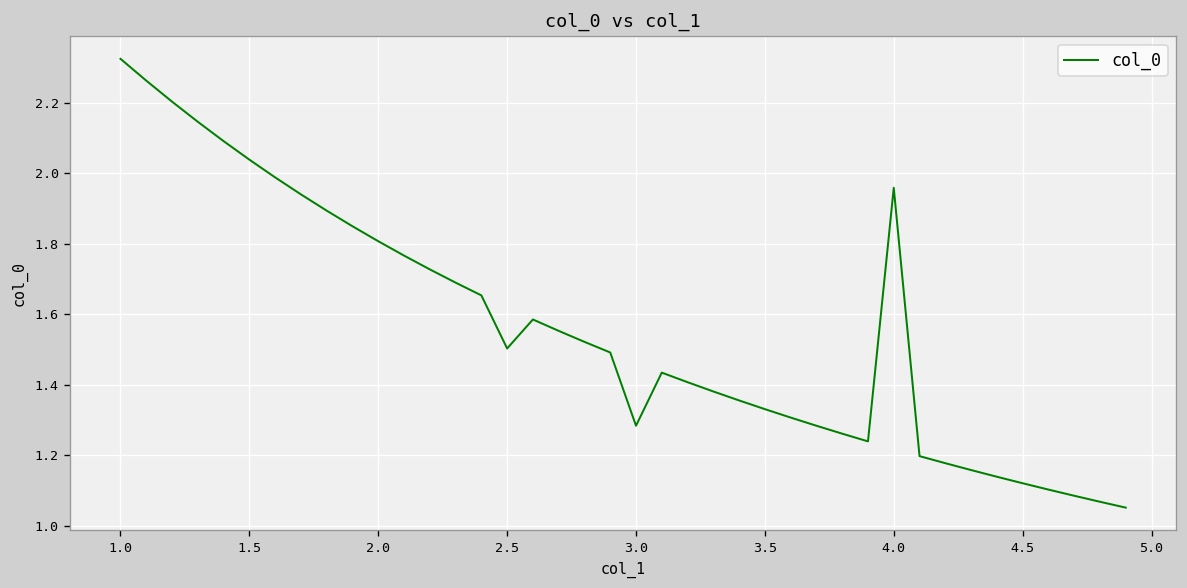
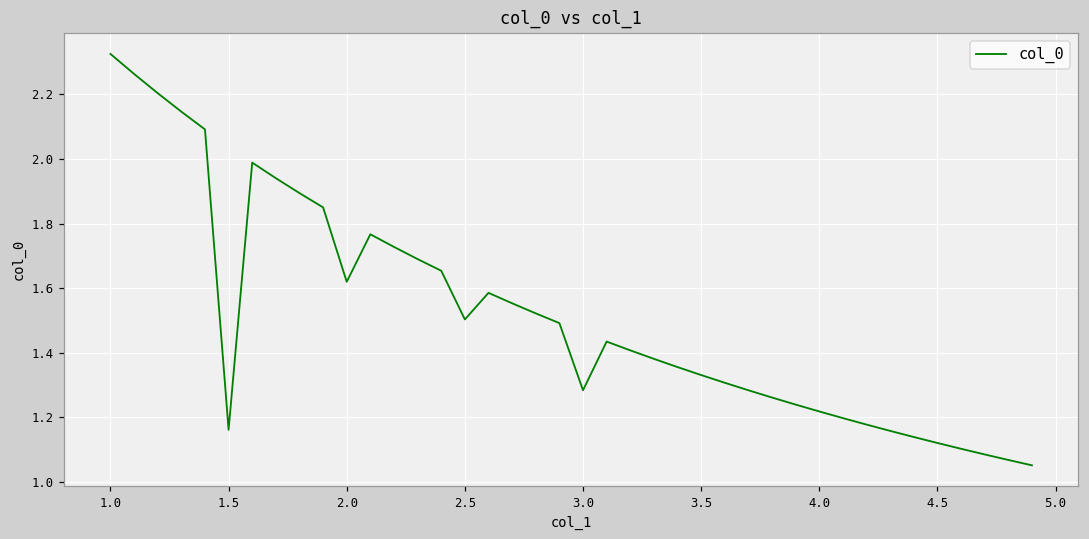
  {
    "1.0": 2.33,
-   "1.5": 2.04,
-   "2.0": 1.81,
+   "1.5": 1.16,
+   "2.0": 1.62,
    "2.5": 1.50,
    "3.0": 1.28,
    "3.5": 1.33,
-   "4.0": 1.96,
+   "4.0": 1.22,
    "4.5": 1.12
  }
